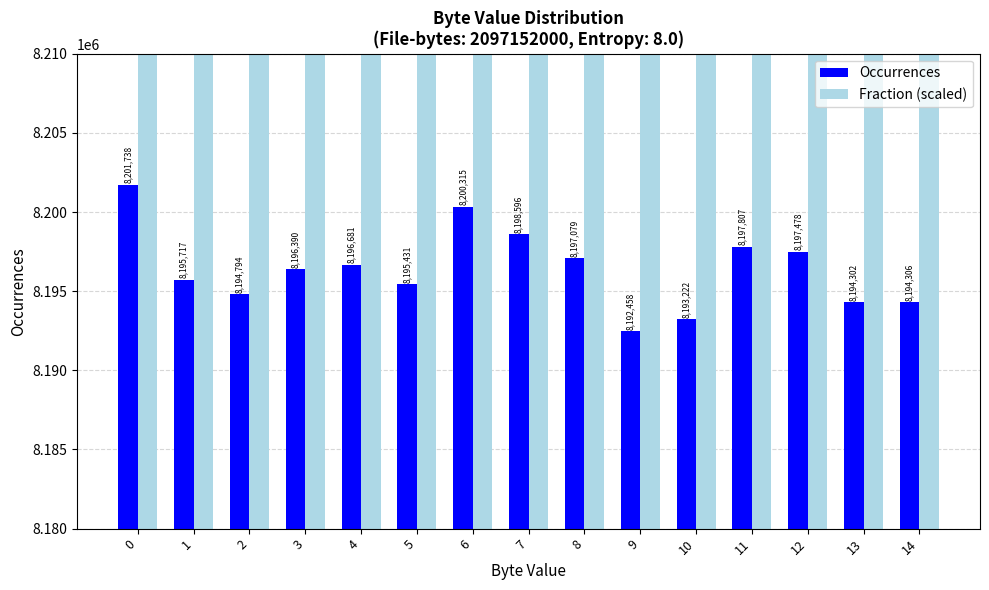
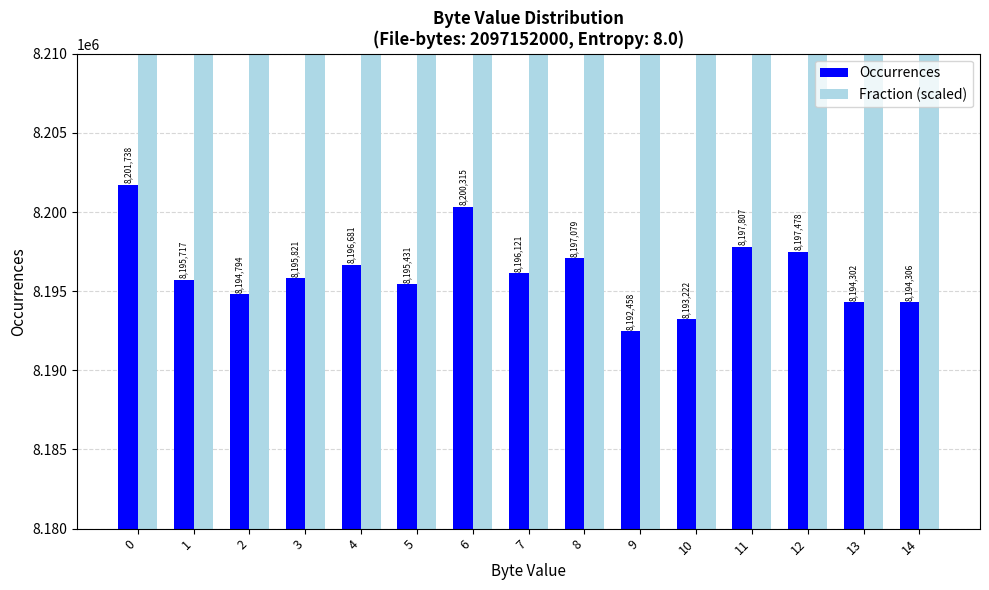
  {
    "Occurrences": {
      "0": "8,201,738",
      "1": "8,195,717",
      "2": "8,194,794",
-     "3": "8,196,390",
+     "3": "8,195,821",
      "4": "8,196,681",
      "5": "8,195,431",
      "6": "8,200,315",
-     "7": "8,198,596",
+     "7": "8,196,121",
      "8": "8,197,079",
      "9": "8,192,458",
      "10": "8,193,222",
      "11": "8,197,807",
      "12": "8,197,478",
      "13": "8,194,302",
      "14": "8,194,306"
    }
  }
